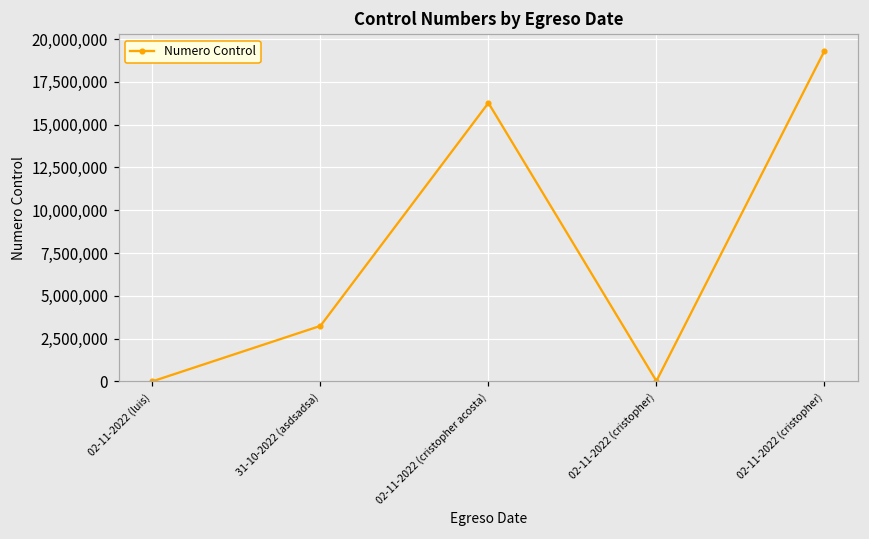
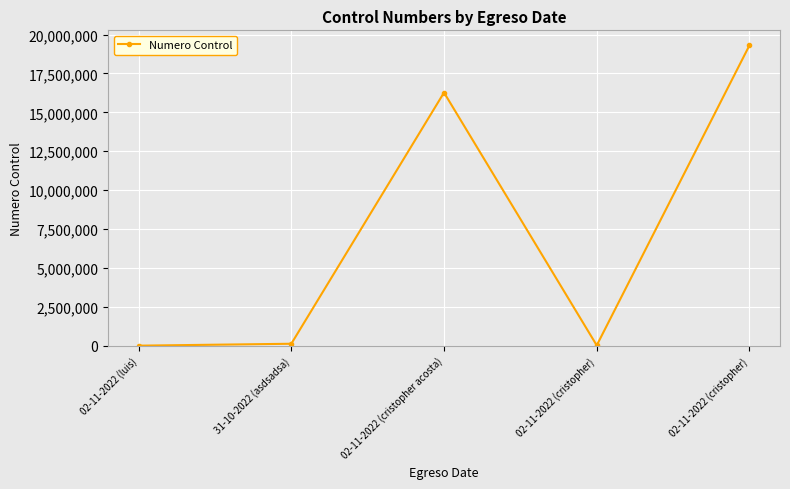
  {
    "02-11-2022 (luis)": "0",
-   "31-10-2022 (asdsadsa)": "3,200,000",
+   "31-10-2022 (asdsadsa)": "100,000",
    "02-11-2022 (cristopher acosta)": "16,300,000"
  }
